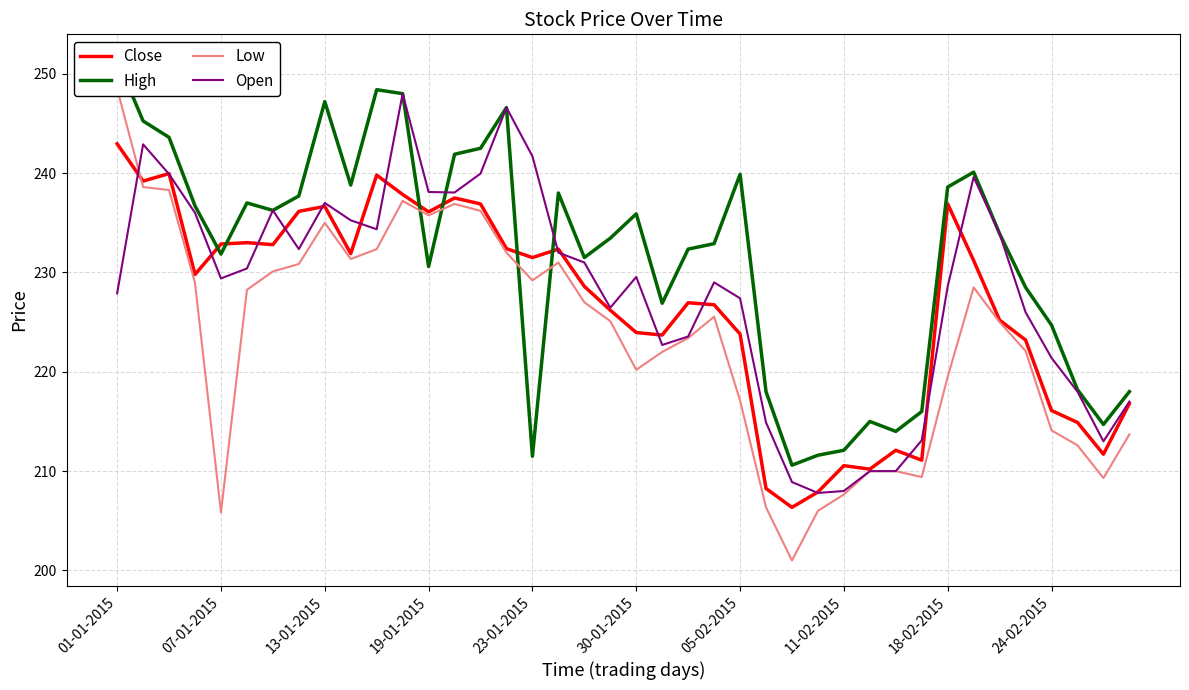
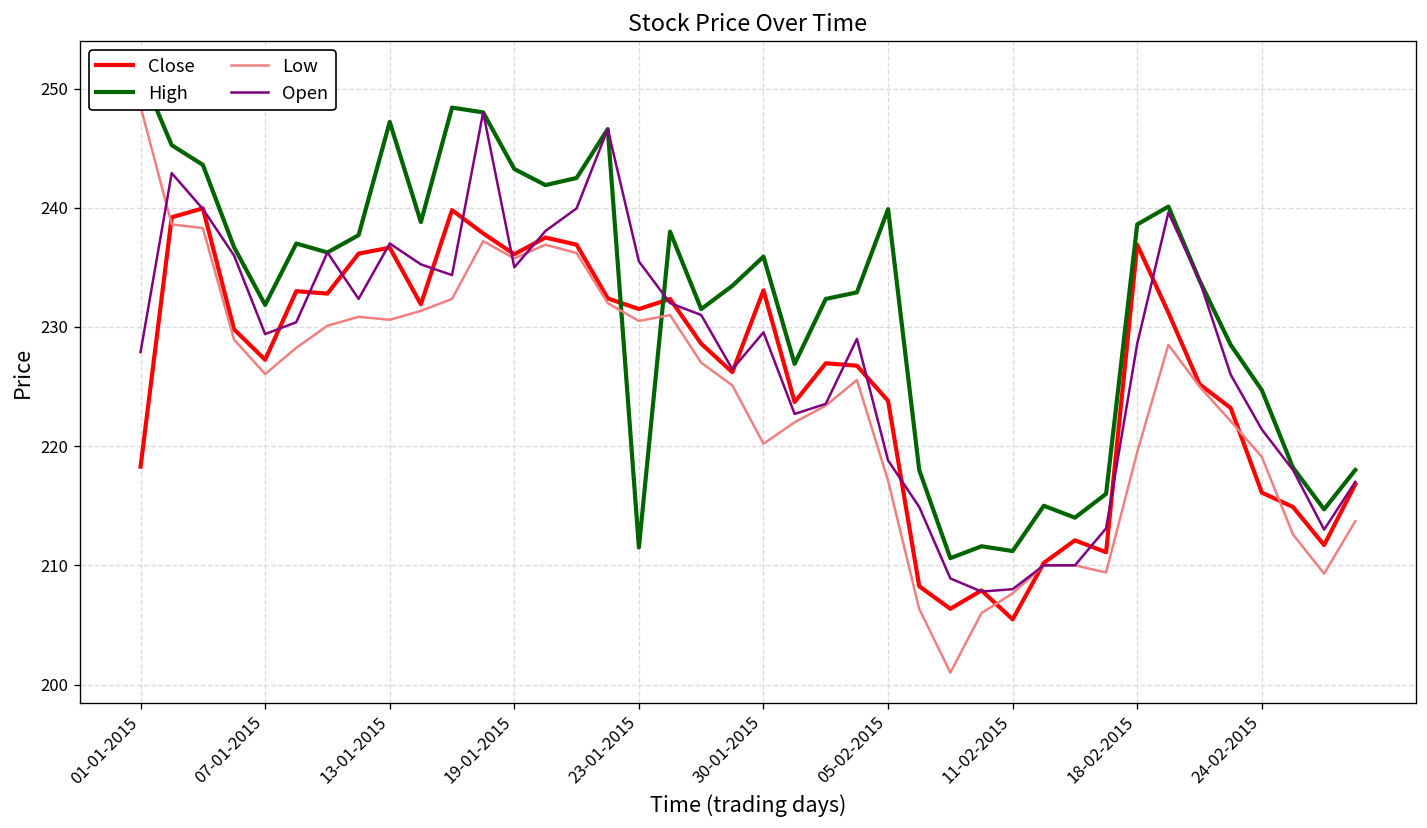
  {
    "Close": {
-     "01-01-2015": 243,
-     "07-01-2015": 233,
+     "01-01-2015": 218,
+     "07-01-2015": 227,
      "13-01-2015": 237,
      "19-01-2015": 236,
      "23-01-2015": 232,
-     "30-01-2015": 224,
+     "30-01-2015": 233,
      "05-02-2015": 224,
-     "11-02-2015": 211,
+     "11-02-2015": 205,
      "18-02-2015": 237,
      "24-02-2015": 216
    },
    "High": {
      "07-01-2015": 232,
      "13-01-2015": 247,
-     "19-01-2015": 231,
+     "19-01-2015": 243,
      "23-01-2015": 212,
      "30-01-2015": 236,
      "05-02-2015": 240,
-     "11-02-2015": 212,
+     "11-02-2015": 211,
      "18-02-2015": 239,
      "24-02-2015": 225
    },
    "Low": {
-     "07-01-2015": 206,
-     "13-01-2015": 235,
+     "07-01-2015": 226,
+     "13-01-2015": 231,
      "19-01-2015": 236,
-     "23-01-2015": 229,
+     "23-01-2015": 231,
      "30-01-2015": 220,
      "05-02-2015": 217,
      "11-02-2015": 208,
      "18-02-2015": 220,
-     "24-02-2015": 214
+     "24-02-2015": 219
    },
    "Open": {
      "01-01-2015": 228,
      "07-01-2015": 229,
      "13-01-2015": 237,
-     "19-01-2015": 238,
-     "23-01-2015": 242,
+     "19-01-2015": 235,
+     "23-01-2015": 236,
      "30-01-2015": 230,
-     "05-02-2015": 227,
+     "05-02-2015": 219,
      "11-02-2015": 208,
      "18-02-2015": 229,
      "24-02-2015": 221
    }
  }
